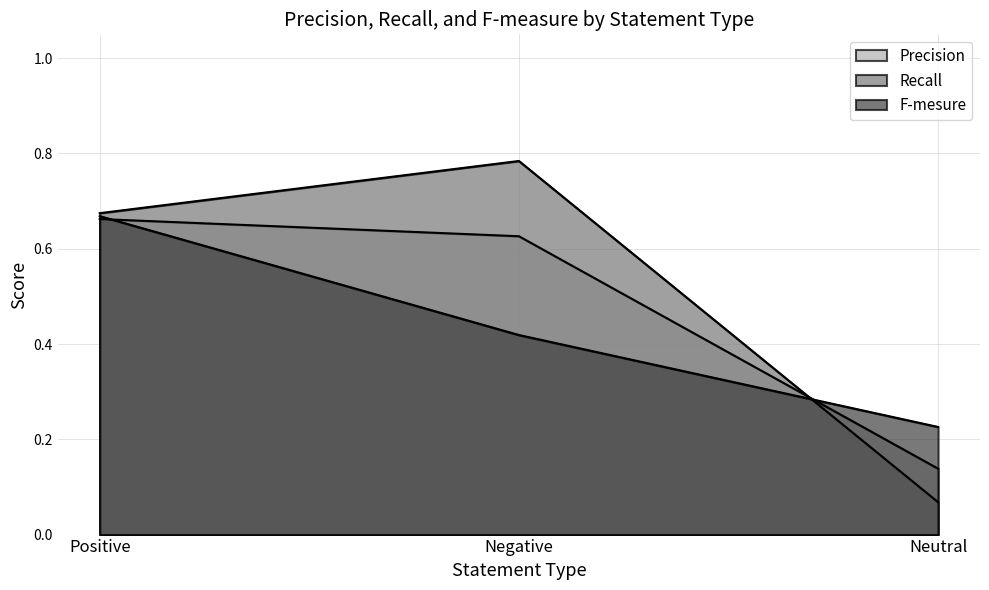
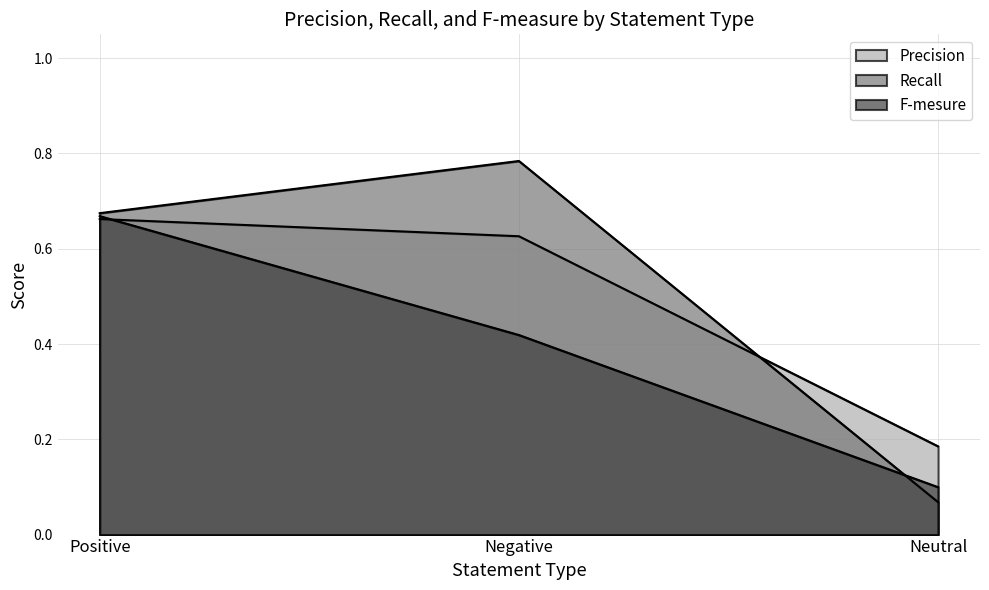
  {
    "Precision": {
      "Positive": 0.66,
      "Negative": 0.63,
-     "Neutral": 0.14
+     "Neutral": 0.19
    },
    "Recall": {
      "Positive": 0.67,
      "Negative": 0.78,
      "Neutral": 0.07
    },
    "F-mesure": {
      "Positive": 0.67,
      "Negative": 0.42,
-     "Neutral": 0.23
+     "Neutral": 0.10
    }
  }
